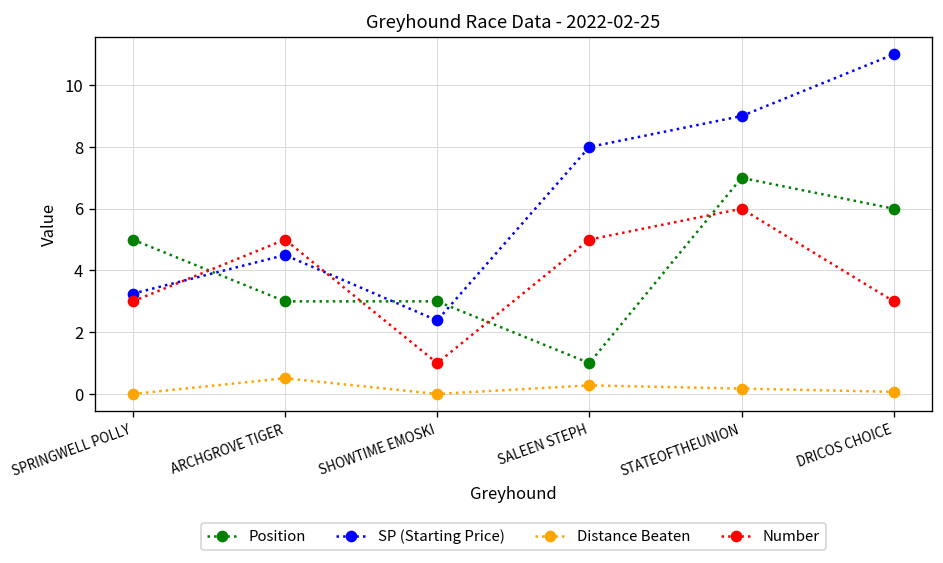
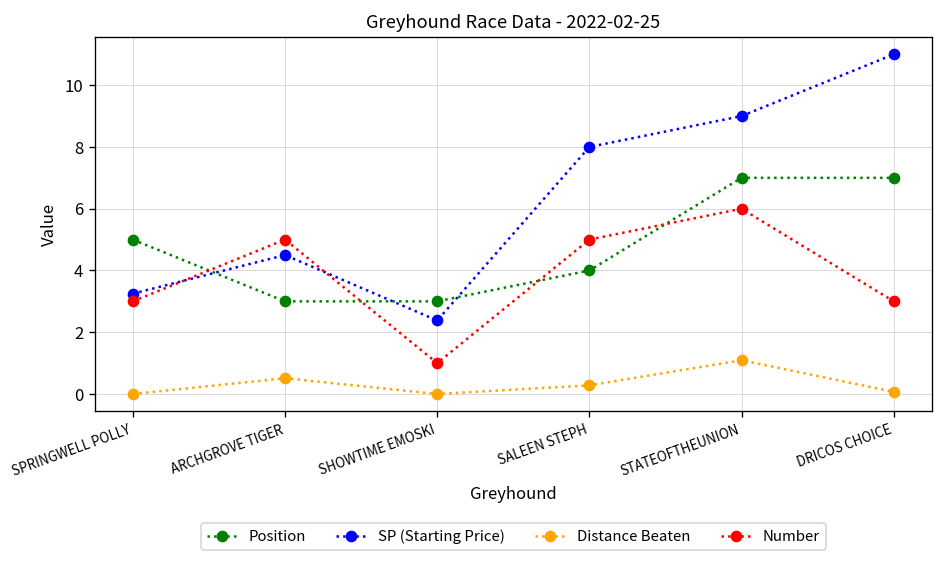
  {
    "Position": {
      "SPRINGWELL POLLY": 5,
      "ARCHGROVE TIGER": 3,
      "SHOWTIME EMOSKI": 3,
-     "SALEEN STEPH": 1,
+     "SALEEN STEPH": 4,
      "STATEOFTHEUNION": 7,
-     "DRICOS CHOICE": 6
+     "DRICOS CHOICE": 7
    },
    "SP (Starting Price)": {
      "SPRINGWELL POLLY": 3.3,
      "ARCHGROVE TIGER": 4.5,
      "SHOWTIME EMOSKI": 2.4,
      "SALEEN STEPH": 8.0,
      "STATEOFTHEUNION": 9.0,
      "DRICOS CHOICE": 11.0
    },
    "Distance Beaten": {
      "SPRINGWELL POLLY": 0.0,
      "ARCHGROVE TIGER": 0.5,
      "SHOWTIME EMOSKI": 0.0,
      "SALEEN STEPH": 0.3,
-     "STATEOFTHEUNION": 0.2,
+     "STATEOFTHEUNION": 1.1,
      "DRICOS CHOICE": 0.1
    },
    "Number": {
      "SPRINGWELL POLLY": 3.0,
      "ARCHGROVE TIGER": 5.0,
      "SHOWTIME EMOSKI": 1.0,
      "SALEEN STEPH": 5.0,
      "STATEOFTHEUNION": 6.0,
      "DRICOS CHOICE": 3.0
    }
  }
